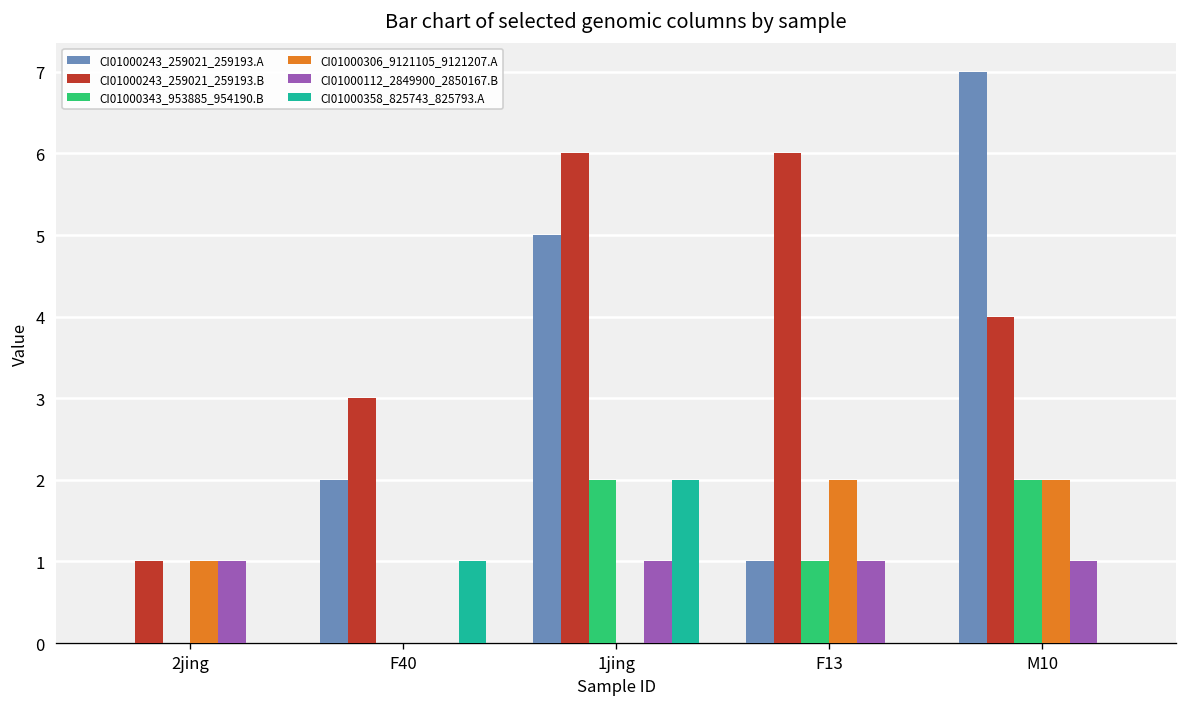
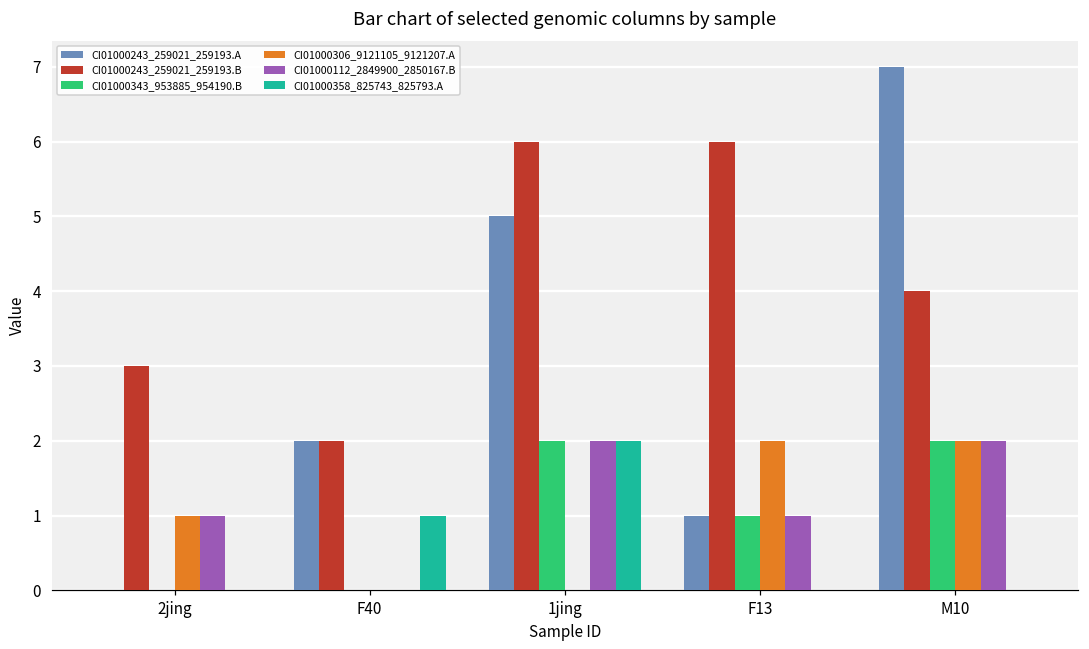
  {
    "CI01000243_259021_259193.A": {
      "2jing": 0,
      "F40": 2,
      "1jing": 5,
      "F13": 1,
      "M10": 7
    },
    "CI01000243_259021_259193.B": {
-     "2jing": 1,
-     "F40": 3,
+     "2jing": 3,
+     "F40": 2,
      "1jing": 6,
      "F13": 6,
      "M10": 4
    },
    "CI01000306_9121105_9121207.A": {
      "2jing": 1,
      "F40": 0,
      "1jing": 0,
      "F13": 2,
      "M10": 2
    },
    "CI01000112_2849900_2850167.B": {
      "2jing": 1,
      "F40": 0,
-     "1jing": 1,
+     "1jing": 2,
      "F13": 1,
-     "M10": 1
+     "M10": 2
    }
  }
